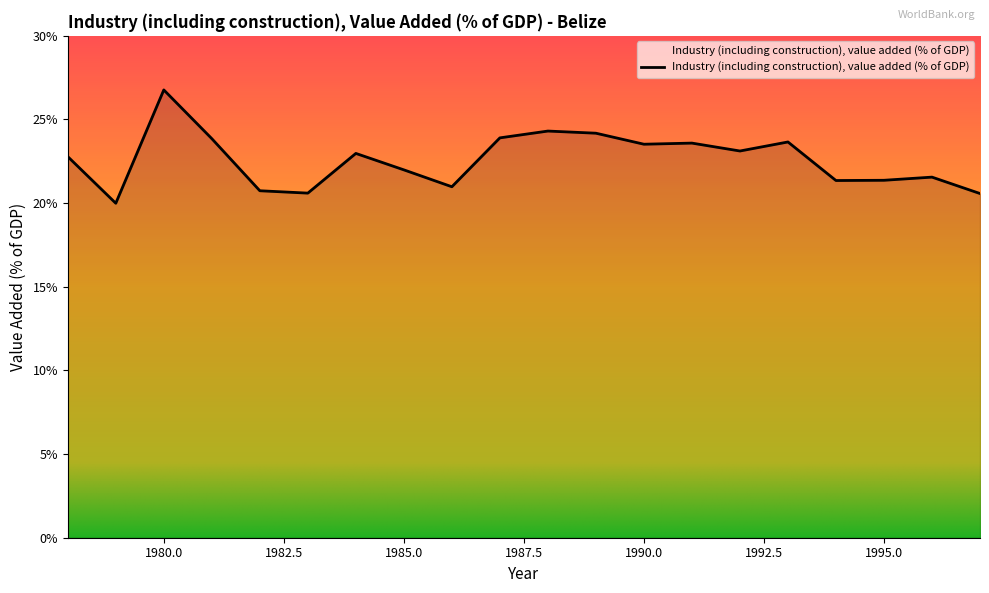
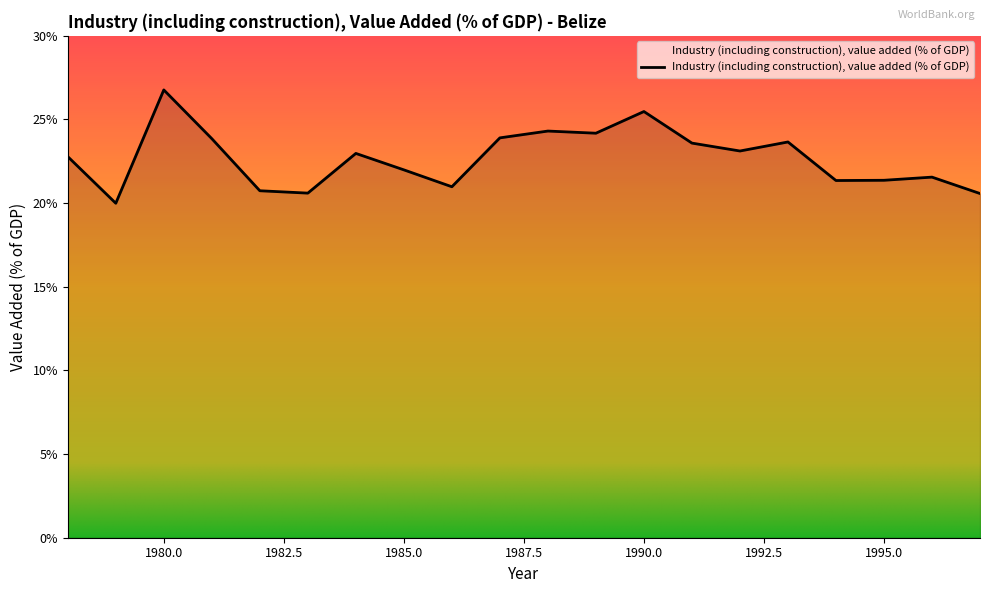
  {
    "1980.0": "26.8%",
    "1985.0": "22.0%",
-   "1990.0": "23.5%",
+   "1990.0": "25.5%",
    "1995.0": "21.4%"
  }
